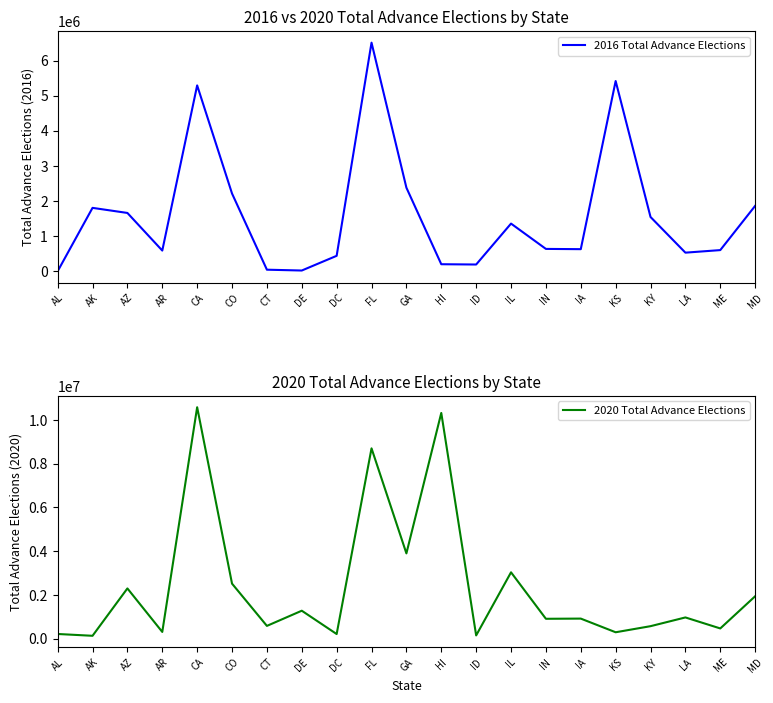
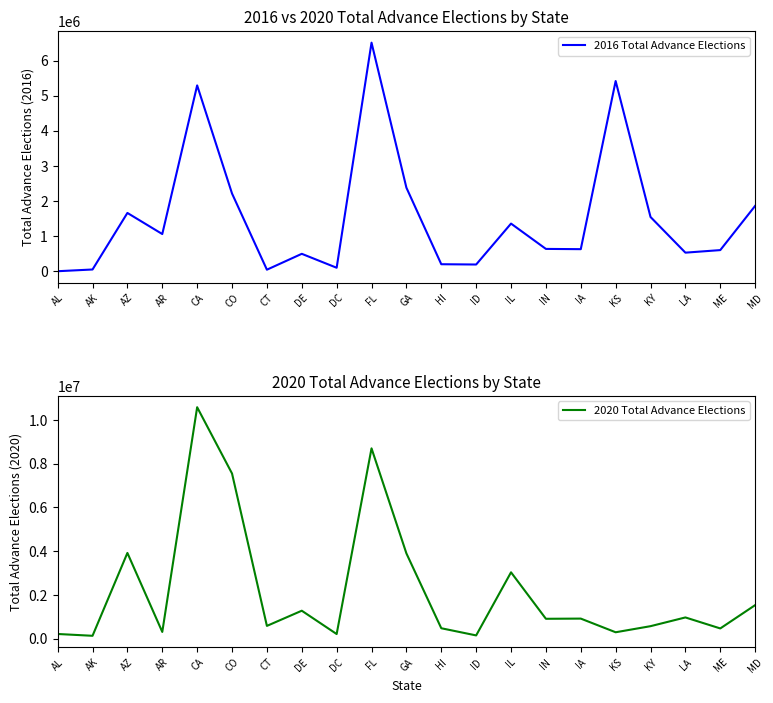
  {
    "2016 vs 2020 Total Advance Elections by State": {
      "AL": 0,
-     "AK": 1800000,
+     "AK": 100000,
      "AZ": 1700000,
-     "AR": 600000,
+     "AR": 1100000,
      "CA": 5300000,
      "CO": 2200000,
      "CT": 0,
-     "DE": 0,
-     "DC": 400000,
+     "DE": 500000,
+     "DC": 100000,
      "FL": 6500000,
      "GA": 2400000,
      "HI": 200000,
      "ID": 200000,
      "IL": 1400000,
      "IN": 600000,
      "IA": 600000,
      "KS": 5400000,
      "KY": 1500000,
      "LA": 500000,
      "ME": 600000,
      "MD": 1900000
    },
    "2020 Total Advance Elections by State": {
      "AL": 200000,
      "AK": 100000,
-     "AZ": 2300000,
+     "AZ": 3900000,
      "AR": 300000,
      "CA": 10600000,
-     "CO": 2500000,
+     "CO": 7600000,
      "CT": 600000,
      "DE": 1300000,
      "DC": 200000,
      "FL": 8700000,
      "GA": 3900000,
-     "HI": 10300000,
+     "HI": 500000,
      "ID": 200000,
      "IL": 3000000,
      "IN": 900000,
      "IA": 900000,
      "KS": 300000,
      "KY": 600000,
      "LA": 1000000,
      "ME": 500000,
-     "MD": 1900000
+     "MD": 1500000
    }
  }
